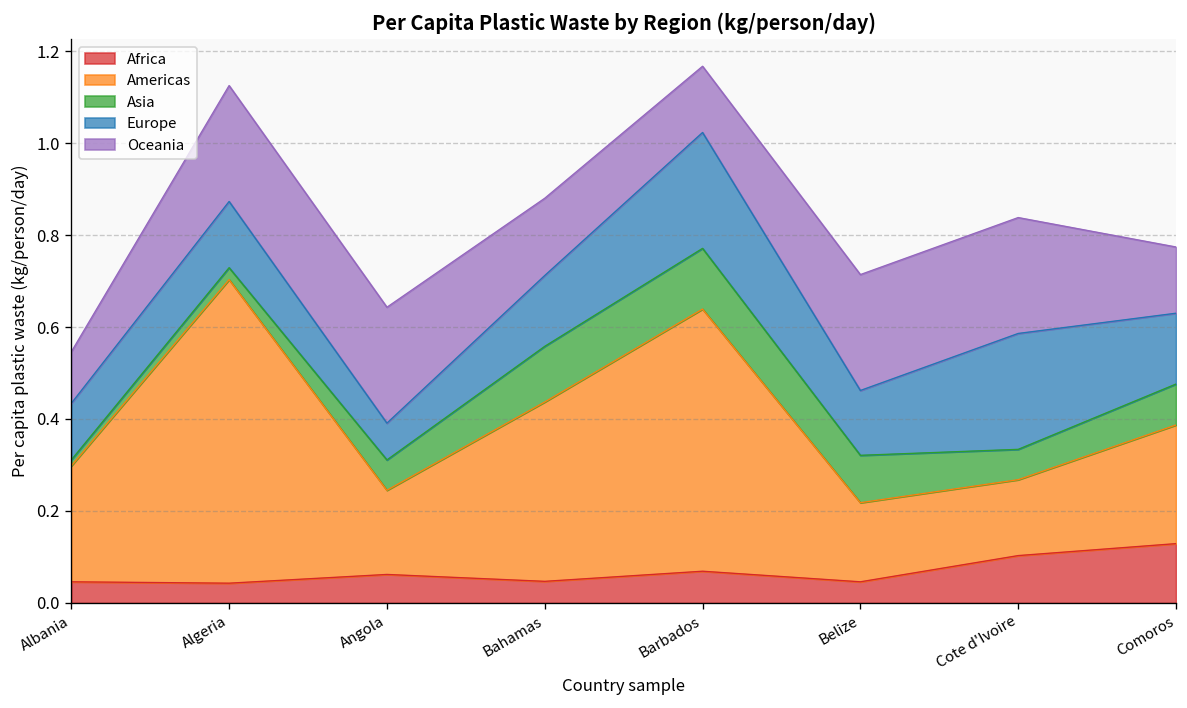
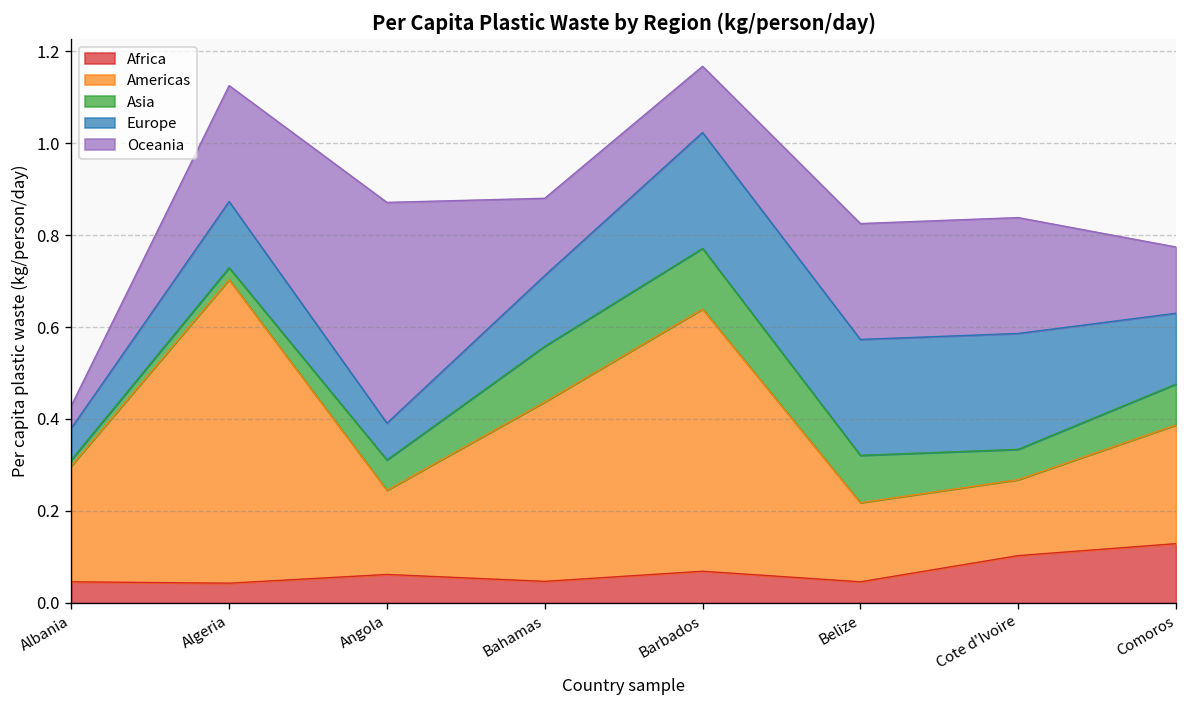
  {
    "Africa": {
      "Albania": 0.05,
      "Algeria": 0.04,
      "Angola": 0.06,
      "Bahamas": 0.05,
      "Barbados": 0.07,
      "Belize": 0.05,
      "Cote d'Ivoire": 0.10,
      "Comoros": 0.13
    },
    "Americas": {
      "Albania": 0.25,
      "Algeria": 0.66,
      "Angola": 0.18,
      "Bahamas": 0.39,
      "Barbados": 0.57,
      "Belize": 0.17,
      "Cote d'Ivoire": 0.17,
      "Comoros": 0.26
    },
    "Asia": {
      "Albania": 0.01,
      "Algeria": 0.03,
      "Angola": 0.07,
      "Bahamas": 0.12,
      "Barbados": 0.13,
      "Belize": 0.10,
      "Cote d'Ivoire": 0.07,
      "Comoros": 0.09
    },
    "Europe": {
-     "Albania": 0.12,
+     "Albania": 0.07,
      "Algeria": 0.14,
      "Angola": 0.08,
      "Bahamas": 0.15,
      "Barbados": 0.25,
-     "Belize": 0.14,
+     "Belize": 0.25,
      "Cote d'Ivoire": 0.25,
      "Comoros": 0.15
    },
    "Oceania": {
-     "Albania": 0.11,
+     "Albania": 0.05,
      "Algeria": 0.25,
-     "Angola": 0.25,
+     "Angola": 0.48,
      "Bahamas": 0.17,
      "Barbados": 0.14,
      "Belize": 0.25,
      "Cote d'Ivoire": 0.25,
      "Comoros": 0.14
    }
  }
